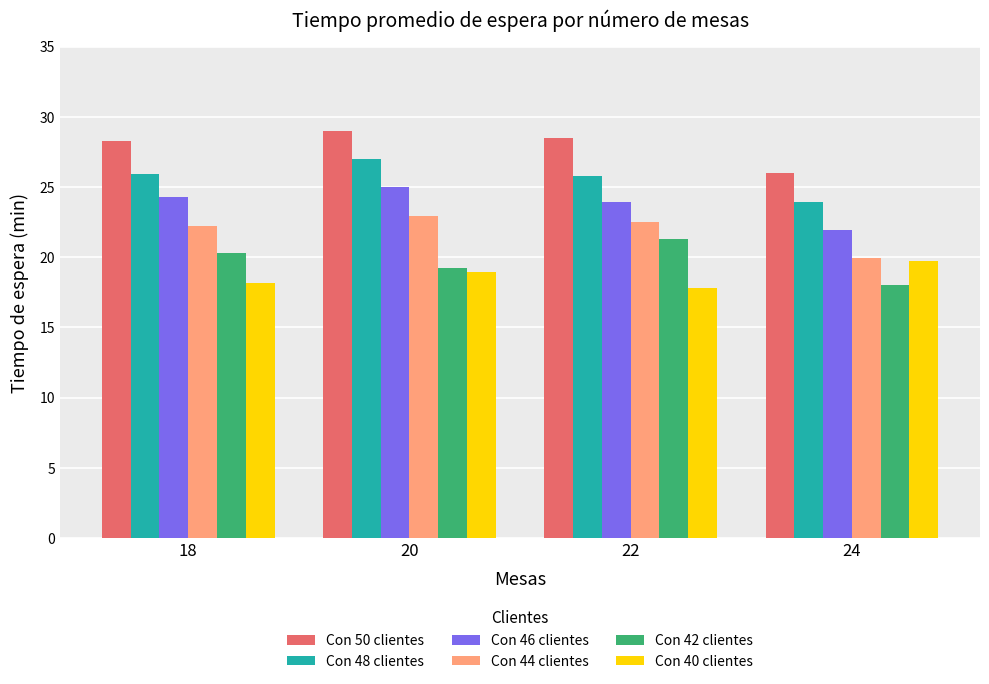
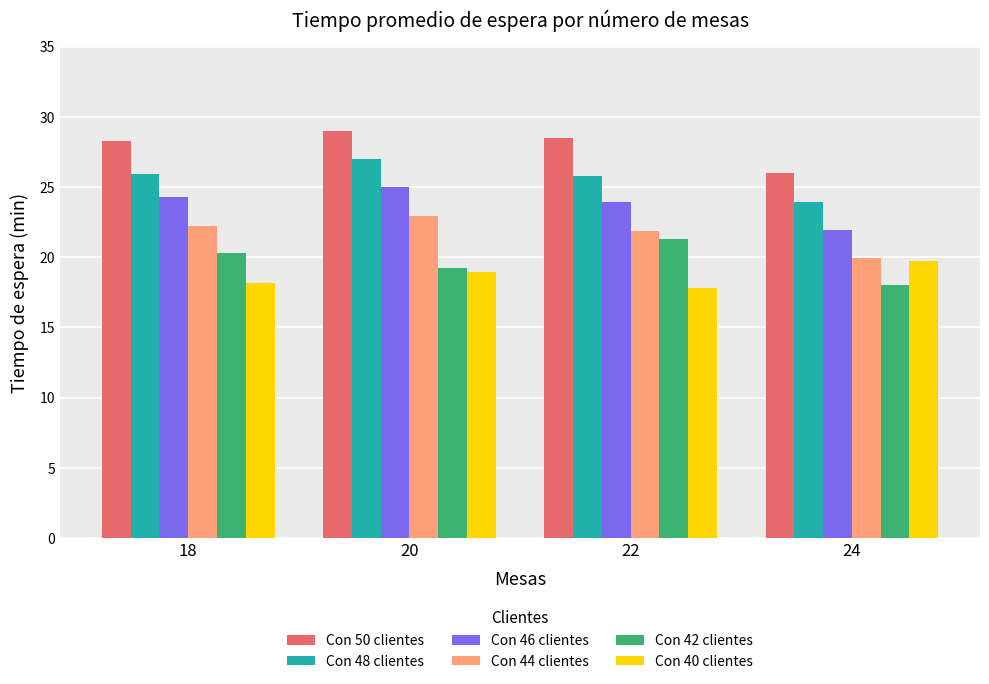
  {
    "Con 50 clientes": {
      "18": 28.3,
      "20": 29.0,
      "22": 28.5,
      "24": 26.0
    },
    "Con 48 clientes": {
      "18": 25.9,
      "20": 27.0,
      "22": 25.8,
      "24": 24.0
    },
    "Con 46 clientes": {
      "18": 24.3,
      "20": 25.0,
      "22": 23.9,
      "24": 22.0
    },
    "Con 44 clientes": {
      "18": 22.2,
      "20": 23.0,
-     "22": 22.5,
+     "22": 21.9,
      "24": 20.0
    },
    "Con 42 clientes": {
      "18": 20.3,
      "20": 19.2,
      "22": 21.3,
      "24": 18.1
    },
    "Con 40 clientes": {
      "18": 18.2,
      "20": 19.0,
      "22": 17.8,
      "24": 19.7
    }
  }
